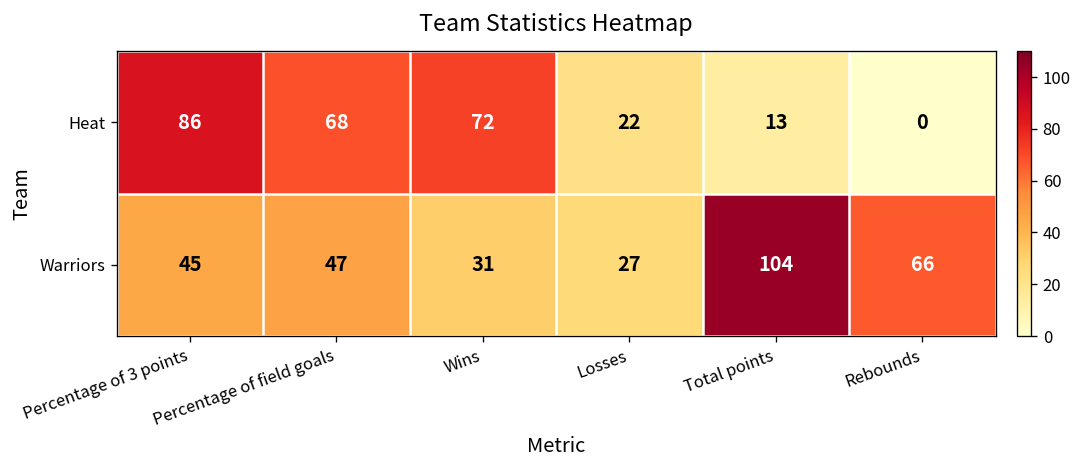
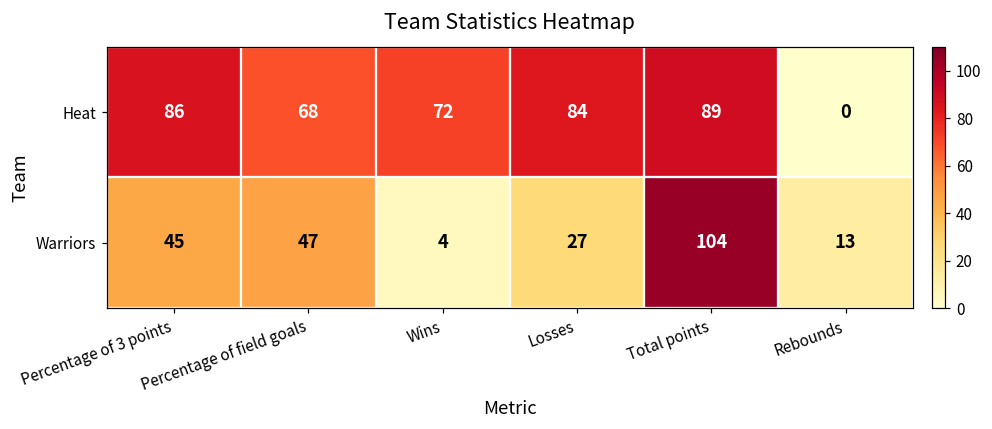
  {
    "Heat": {
      "Percentage of 3 points": 86,
      "Percentage of field goals": 68,
      "Wins": 72,
-     "Losses": 22,
-     "Total points": 13,
+     "Losses": 84,
+     "Total points": 89,
      "Rebounds": 0
    },
    "Warriors": {
      "Percentage of 3 points": 45,
      "Percentage of field goals": 47,
-     "Wins": 31,
+     "Wins": 4,
      "Losses": 27,
      "Total points": 104,
-     "Rebounds": 66
+     "Rebounds": 13
    }
  }
